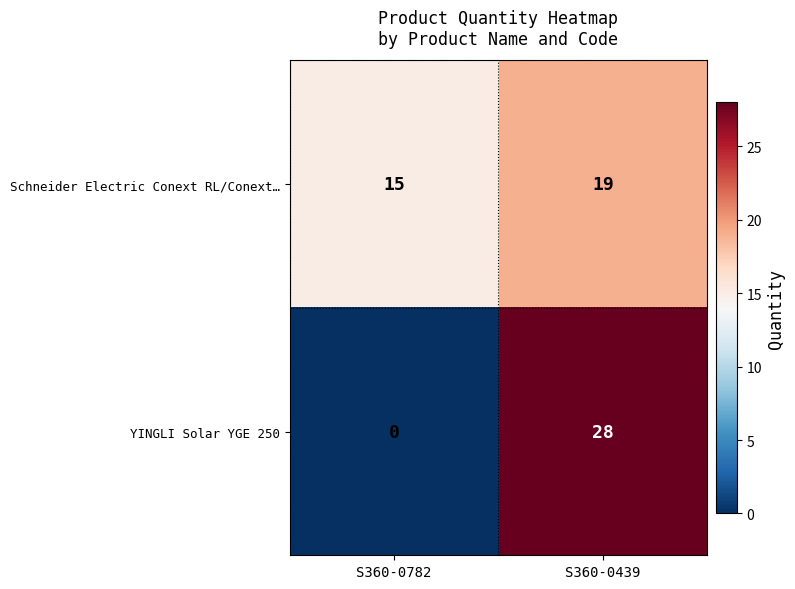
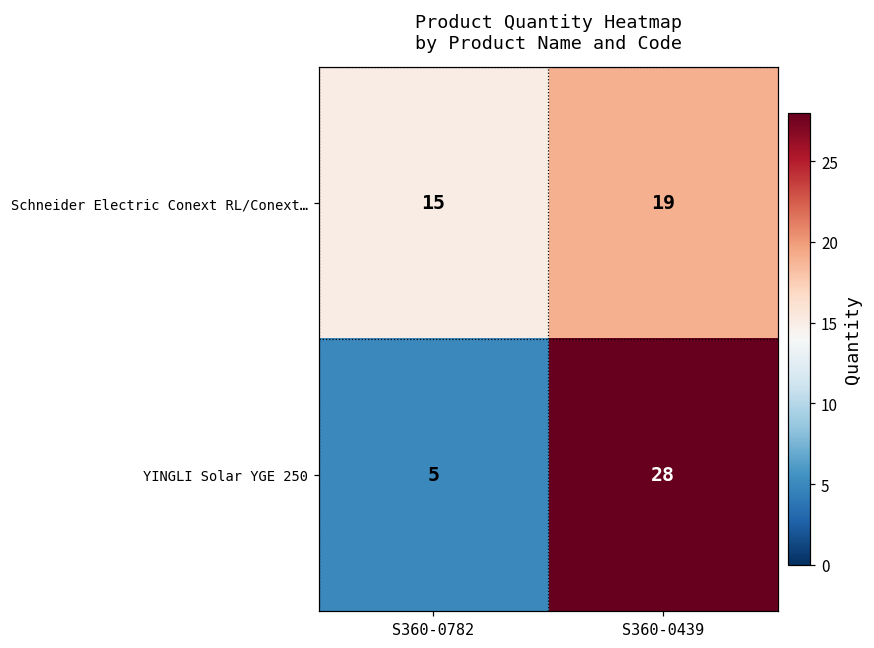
  {
    "Schneider Electric Conext RL/Conext…": {
      "S360-0782": 15,
      "S360-0439": 19
    },
    "YINGLI Solar YGE 250": {
-     "S360-0782": 0,
+     "S360-0782": 5,
      "S360-0439": 28
    }
  }
